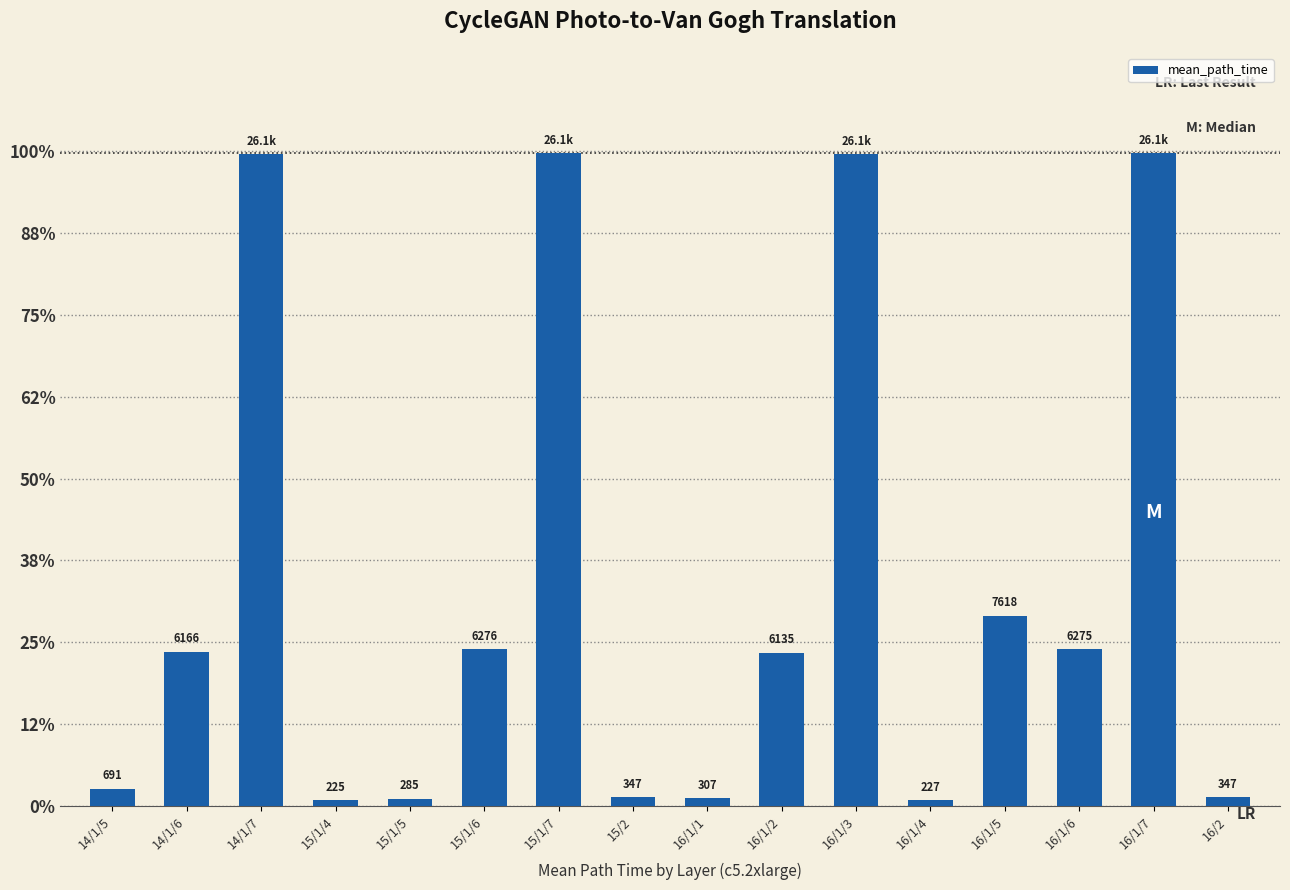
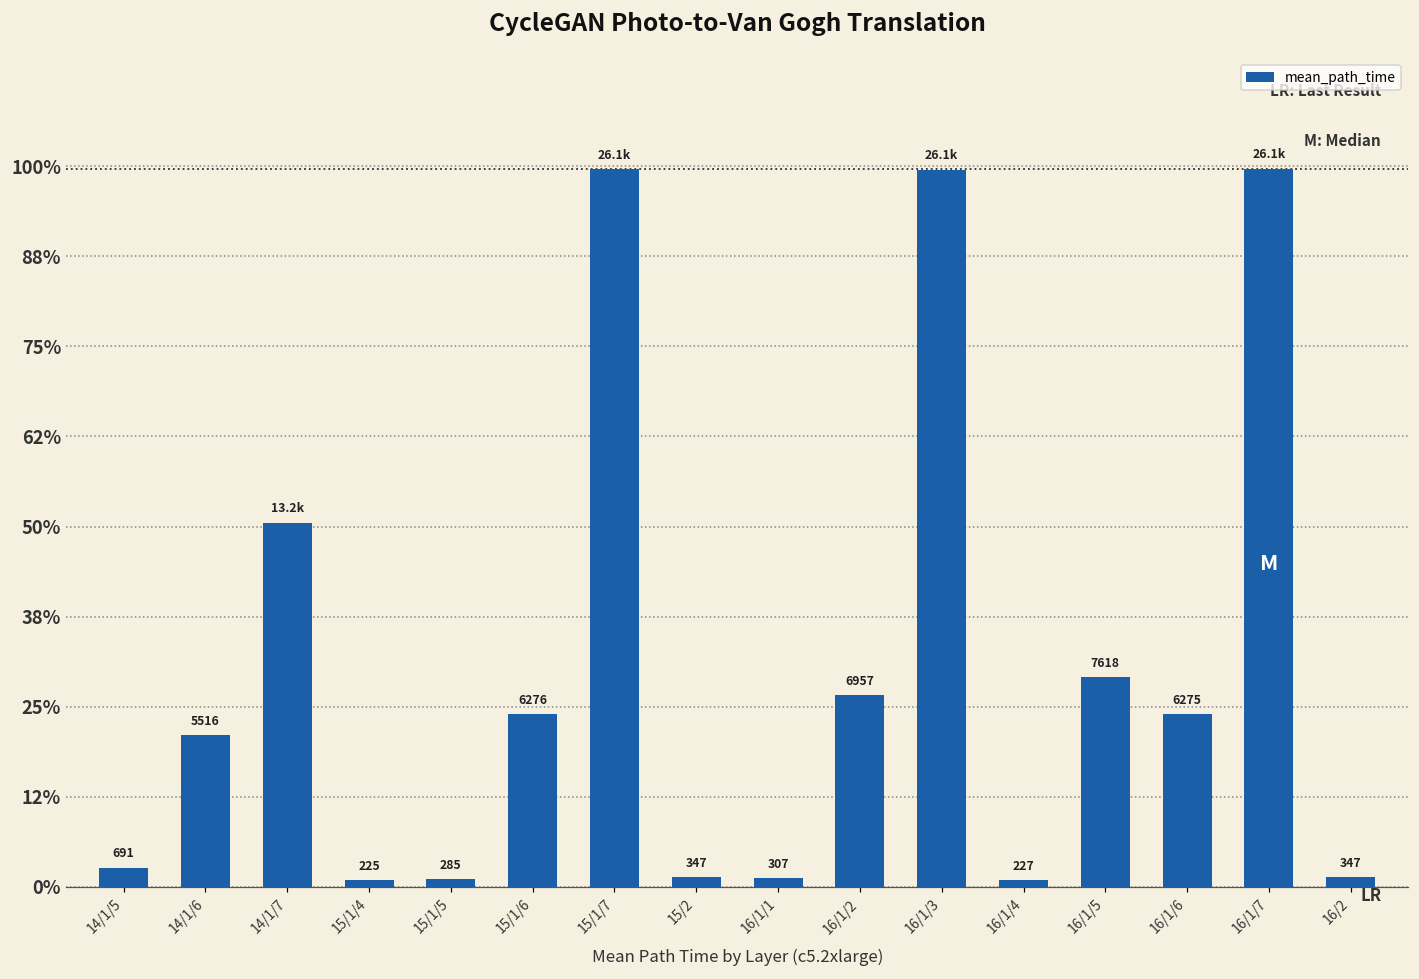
  {
    "14/1/5": "691",
-   "14/1/6": "6166",
-   "14/1/7": "26.1k",
+   "14/1/6": "5516",
+   "14/1/7": "13.2k",
    "15/1/4": "225",
    "15/1/5": "285",
    "15/1/6": "6276",
    "15/1/7": "26.1k",
    "15/2": "347",
    "16/1/1": "307",
-   "16/1/2": "6135",
+   "16/1/2": "6957",
    "16/1/3": "26.1k",
    "16/1/4": "227",
    "16/1/5": "7618",
    "16/1/6": "6275",
    "16/1/7": "26.1k",
    "16/2": "347"
  }
